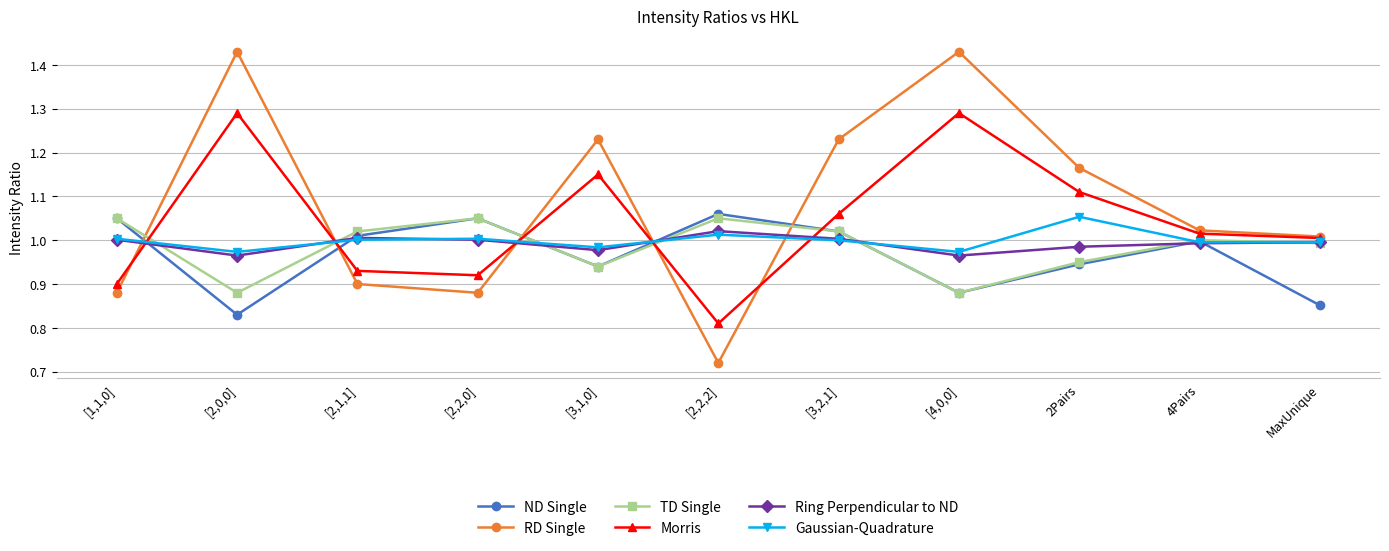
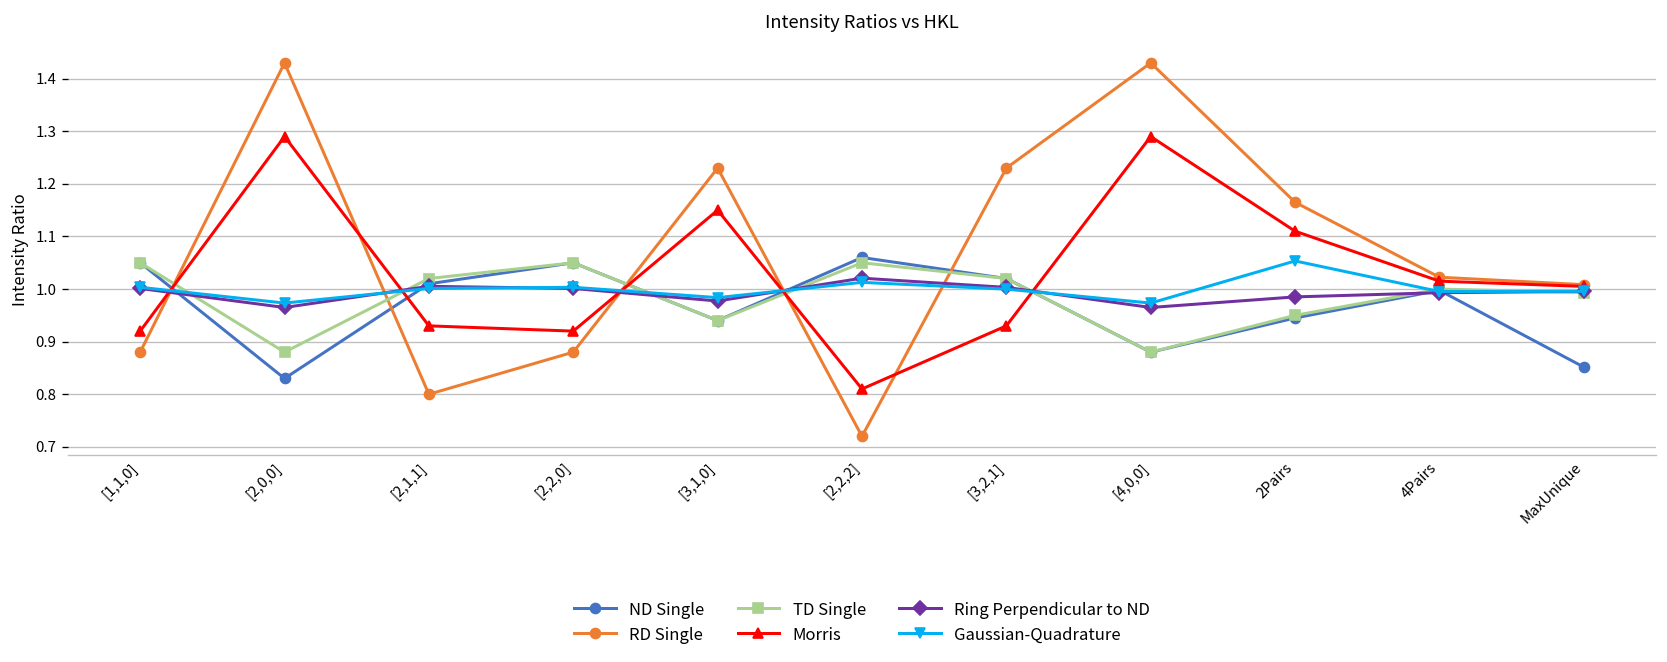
  {
    "ND Single": {
      "[2,0,0]": 0.83,
      "[2,2,2]": 1.06,
      "MaxUnique": 0.85
    },
    "RD Single": {
      "[1,1,0]": 0.88,
      "[2,0,0]": 1.43,
-     "[2,1,1]": 0.9,
+     "[2,1,1]": 0.8,
      "[2,2,0]": 0.88,
      "[3,1,0]": 1.23,
      "[2,2,2]": 0.72,
      "[3,2,1]": 1.23,
      "[4,0,0]": 1.43,
      "2Pairs": 1.17,
      "4Pairs": 1.02
    },
    "TD Single": {
      "[2,0,0]": 0.88,
      "[2,1,1]": 1.02,
      "[2,2,2]": 1.05
    },
    "Morris": {
-     "[1,1,0]": 0.90,
+     "[1,1,0]": 0.92,
      "[2,0,0]": 1.29,
      "[2,1,1]": 0.93,
      "[2,2,0]": 0.92,
      "[3,1,0]": 1.15,
      "[2,2,2]": 0.81,
-     "[3,2,1]": 1.06,
+     "[3,2,1]": 0.93,
      "[4,0,0]": 1.29,
      "2Pairs": 1.11,
      "4Pairs": 1.02
    },
    "Ring Perpendicular to ND": {
      "[2,0,0]": 0.96,
      "[3,1,0]": 0.98,
      "[2,2,2]": 1.02,
      "[4,0,0]": 0.96,
      "2Pairs": 0.99
    },
    "Gaussian-Quadrature": {
      "[2,0,0]": 0.97,
      "[3,1,0]": 0.98,
      "[2,2,2]": 1.01,
      "[4,0,0]": 0.97,
      "2Pairs": 1.05
    }
  }
